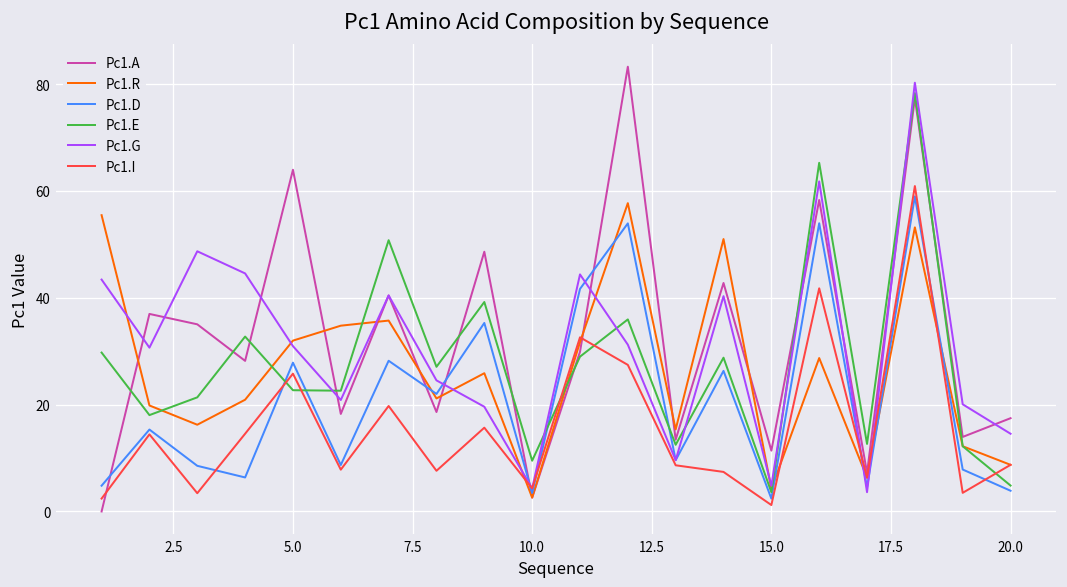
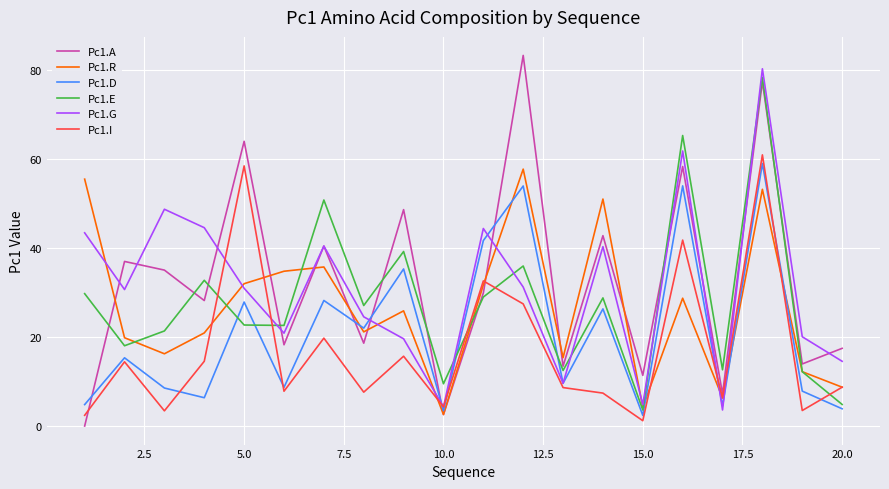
  {
    "Pc1.A": {
      "5.0": 64,
      "15.0": 11,
      "20.0": 17
    },
    "Pc1.R": {
      "5.0": 32,
      "15.0": 4
    },
    "Pc1.D": {
      "5.0": 28,
      "10.0": 3,
      "15.0": 2,
      "20.0": 4
    },
    "Pc1.E": {
      "5.0": 23,
      "10.0": 9,
      "15.0": 4,
      "20.0": 5
    },
    "Pc1.G": {
      "5.0": 31,
      "15.0": 5,
      "20.0": 15
    },
    "Pc1.I": {
-     "5.0": 26,
+     "5.0": 58,
      "15.0": 1
    }
  }
